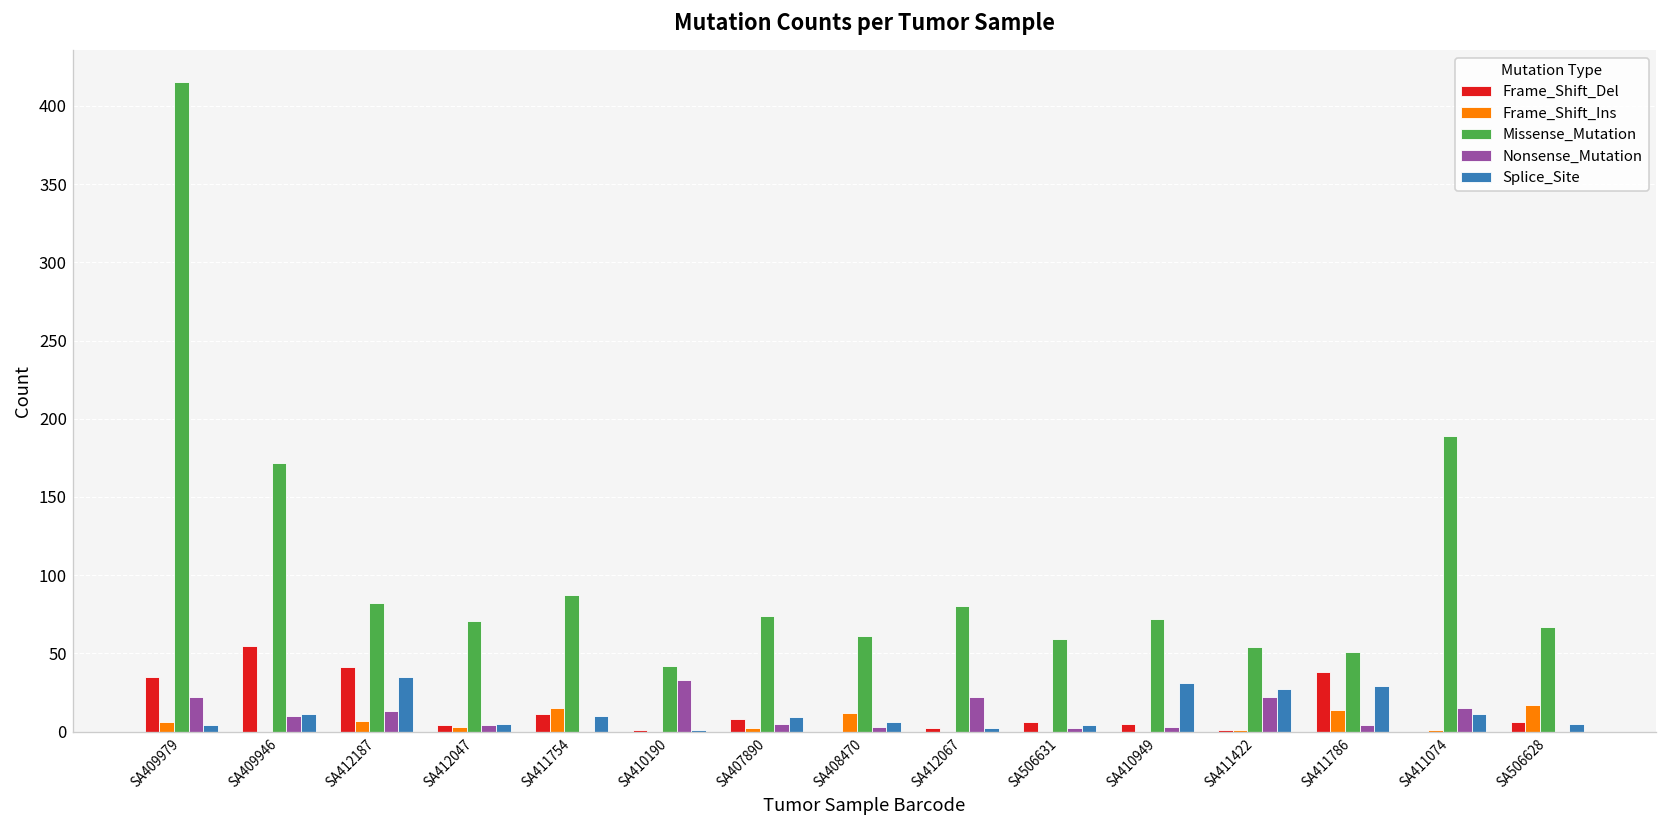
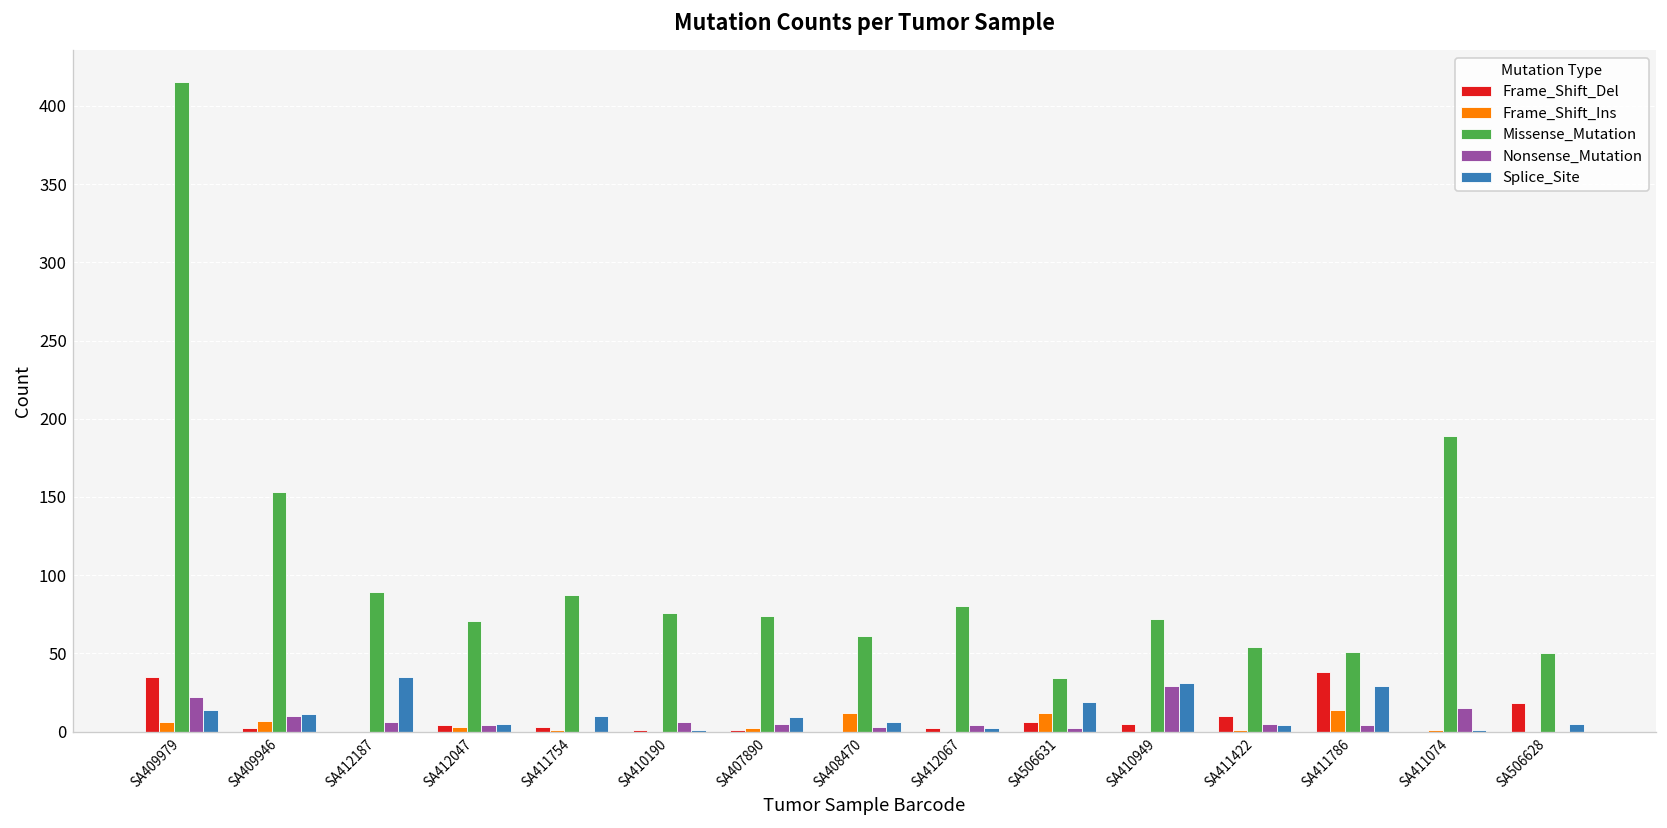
  {
    "Frame_Shift_Del": {
      "SA409979": 35,
-     "SA409946": 55,
-     "SA412187": 41,
+     "SA409946": 2,
+     "SA412187": 0,
      "SA412047": 4,
-     "SA411754": 11,
-     "SA407890": 8,
+     "SA411754": 3,
+     "SA407890": 1,
      "SA408470": 0,
      "SA412067": 2,
      "SA506631": 6,
      "SA410949": 5,
-     "SA411422": 1,
+     "SA411422": 10,
      "SA411786": 38,
      "SA411074": 0,
-     "SA506628": 6
+     "SA506628": 18
    },
    "Frame_Shift_Ins": {
      "SA409979": 6,
-     "SA409946": 0,
-     "SA412187": 7,
+     "SA409946": 7,
+     "SA412187": 0,
      "SA412047": 3,
-     "SA411754": 15,
+     "SA411754": 1,
      "SA410190": 0,
      "SA407890": 2,
      "SA408470": 12,
      "SA412067": 0,
-     "SA506631": 0,
+     "SA506631": 12,
      "SA410949": 0,
      "SA411786": 14,
-     "SA506628": 17
+     "SA506628": 0
    },
    "Missense_Mutation": {
      "SA409979": 415,
-     "SA409946": 172,
-     "SA412187": 82,
+     "SA409946": 153,
+     "SA412187": 89,
      "SA412047": 71,
      "SA411754": 87,
-     "SA410190": 42,
+     "SA410190": 76,
      "SA407890": 74,
      "SA408470": 61,
      "SA412067": 80,
-     "SA506631": 59,
+     "SA506631": 34,
      "SA410949": 72,
      "SA411422": 54,
      "SA411786": 51,
      "SA411074": 189,
-     "SA506628": 67
+     "SA506628": 50
    },
    "Nonsense_Mutation": {
      "SA409979": 22,
      "SA409946": 10,
-     "SA412187": 13,
+     "SA412187": 6,
      "SA412047": 4,
      "SA411754": 0,
-     "SA410190": 33,
+     "SA410190": 6,
      "SA407890": 5,
      "SA408470": 3,
-     "SA412067": 22,
+     "SA412067": 4,
      "SA506631": 2,
-     "SA410949": 3,
-     "SA411422": 22,
+     "SA410949": 29,
+     "SA411422": 5,
      "SA411786": 4,
      "SA411074": 15,
      "SA506628": 0
    },
    "Splice_Site": {
-     "SA409979": 4,
+     "SA409979": 14,
      "SA409946": 11,
      "SA412187": 35,
      "SA412047": 5,
      "SA411754": 10,
      "SA407890": 9,
      "SA408470": 6,
      "SA412067": 2,
-     "SA506631": 4,
+     "SA506631": 19,
      "SA410949": 31,
-     "SA411422": 27,
+     "SA411422": 4,
      "SA411786": 29,
-     "SA411074": 11,
+     "SA411074": 1,
      "SA506628": 5
    }
  }
